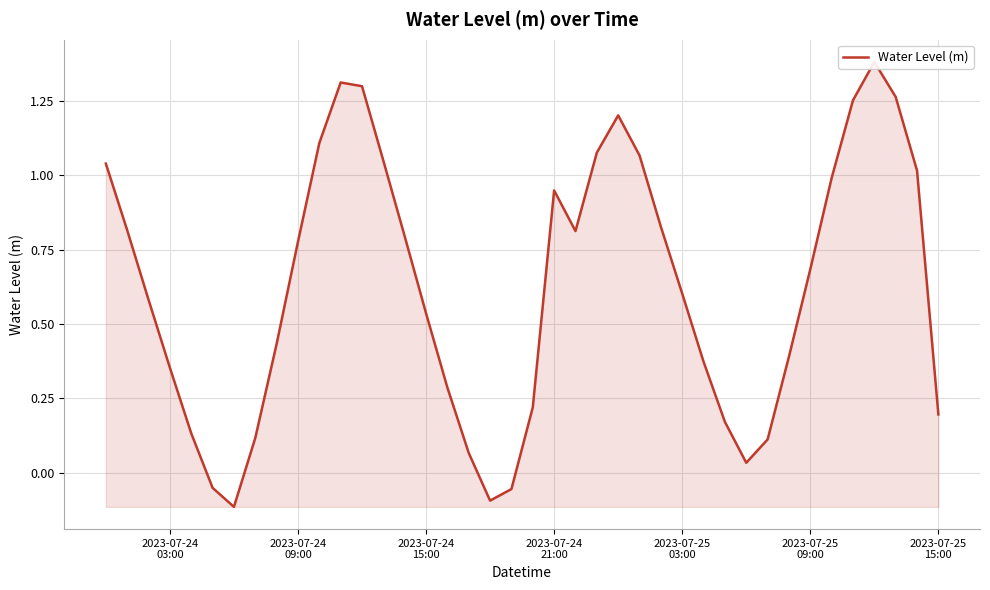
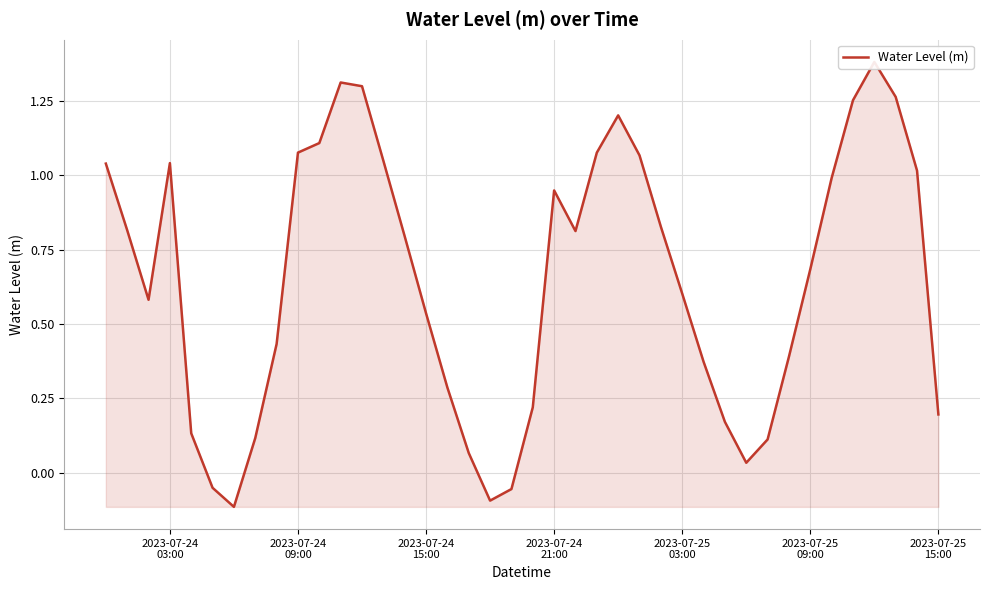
  {
-   "2023-07-24 03:00": 0.35,
-   "2023-07-24 09:00": 0.78,
+   "2023-07-24 03:00": 1.04,
+   "2023-07-24 09:00": 1.08,
    "2023-07-24 15:00": 0.54,
    "2023-07-24 21:00": 0.95,
    "2023-07-25 03:00": 0.60,
    "2023-07-25 09:00": 0.68,
    "2023-07-25 15:00": 0.20
  }
